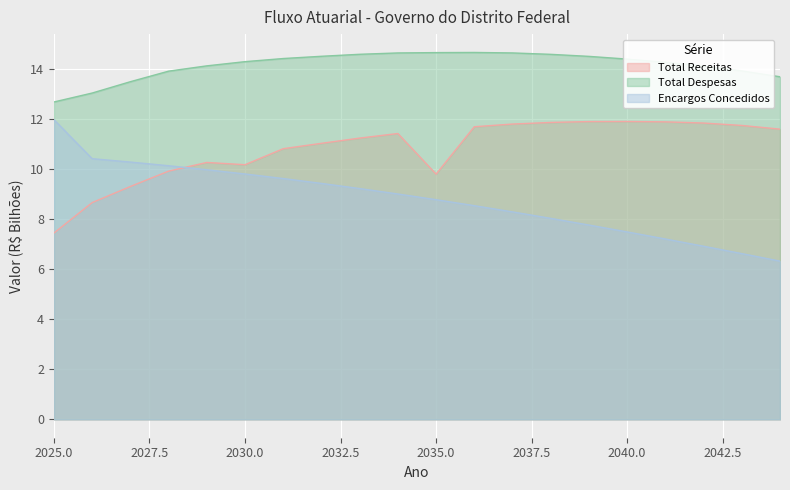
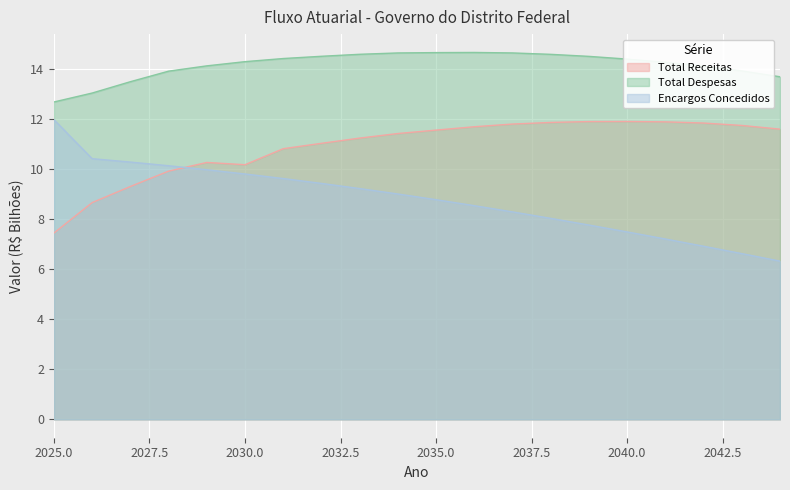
  {
    "Total Receitas": {
      "2025.0": 7.4,
      "2030.0": 10.2,
-     "2035.0": 9.8,
+     "2035.0": 11.6,
      "2040.0": 11.9
    }
  }
